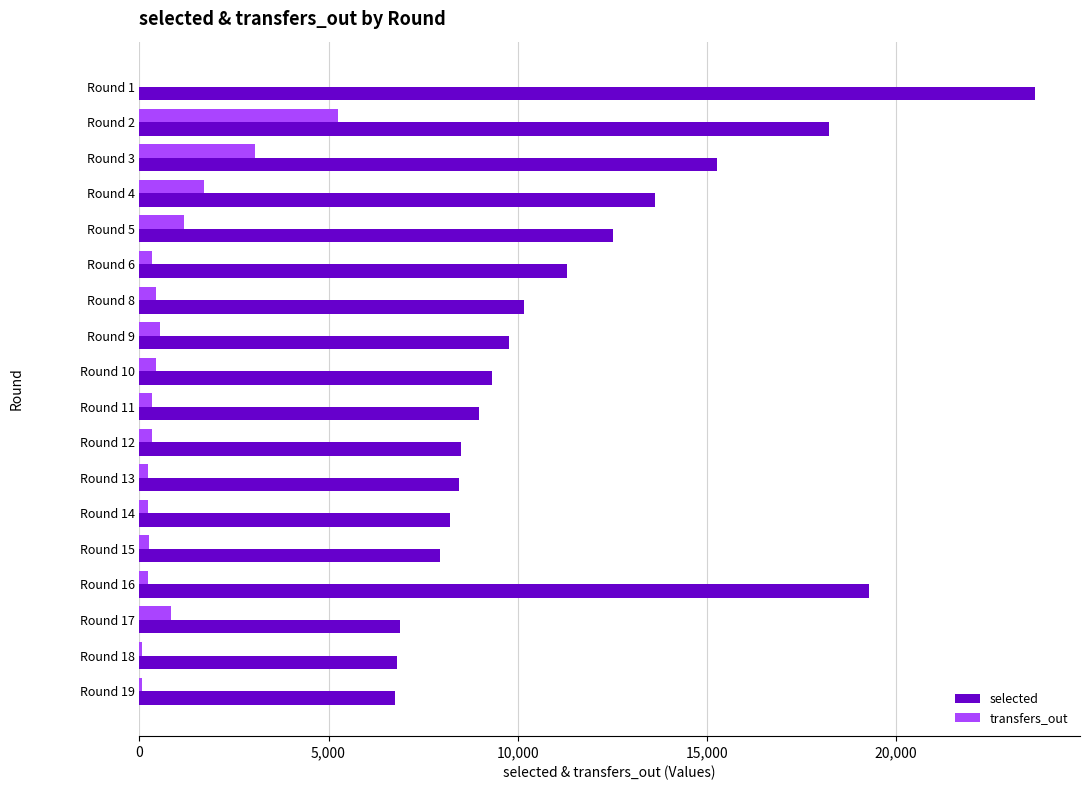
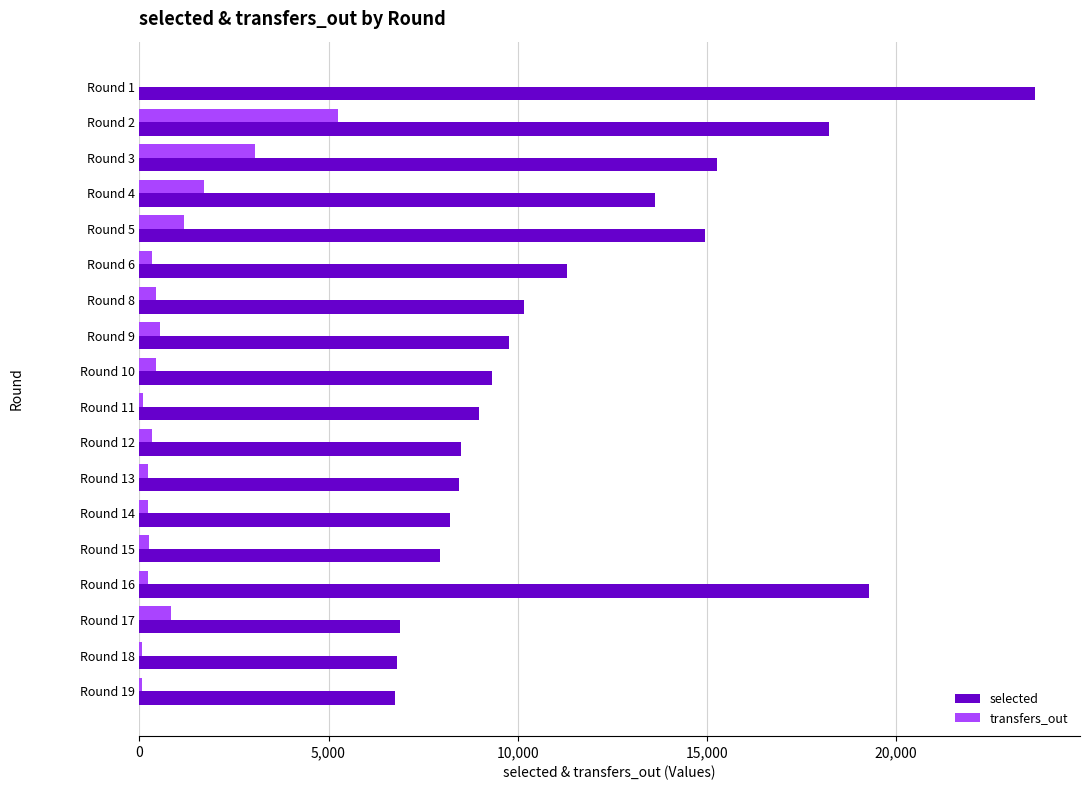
  {
    "selected": {
      "Round 1": "23,700",
      "Round 2": "18,200",
      "Round 3": "15,300",
      "Round 4": "13,600",
-     "Round 5": "12,500",
+     "Round 5": "15,000",
      "Round 6": "11,300",
      "Round 8": "10,200",
      "Round 9": "9,800",
      "Round 10": "9,300",
      "Round 11": "9,000",
      "Round 12": "8,500",
      "Round 13": "8,400",
      "Round 14": "8,200",
      "Round 15": "8,000",
      "Round 16": "19,300",
      "Round 17": "6,900",
      "Round 18": "6,800",
      "Round 19": "6,800"
    },
    "transfers_out": {
      "Round 1": "0",
      "Round 2": "5,200",
      "Round 3": "3,100",
      "Round 4": "1,700",
      "Round 5": "1,200",
      "Round 6": "300",
      "Round 8": "400",
      "Round 9": "600",
      "Round 10": "400",
-     "Round 11": "300",
+     "Round 11": "100",
      "Round 12": "300",
      "Round 13": "200",
      "Round 14": "200",
      "Round 15": "300",
      "Round 16": "200",
      "Round 17": "800",
      "Round 18": "100"
    }
  }
